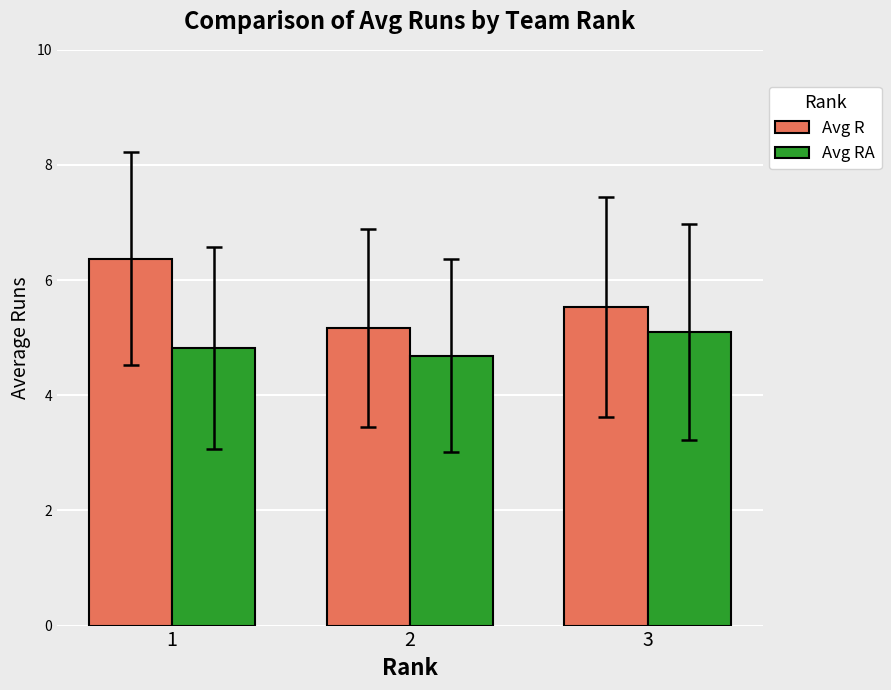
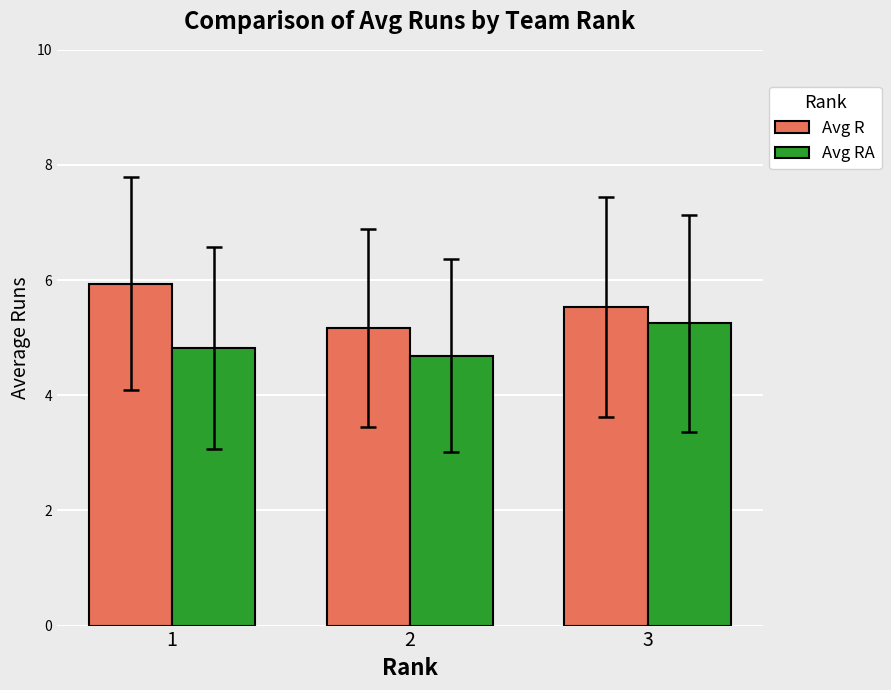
  {
    "Avg R": {
-     "1": 6.4,
+     "1": 5.9,
      "2": 5.2,
      "3": 5.5
    },
    "Avg RA": {
      "1": 4.8,
      "2": 4.7,
-     "3": 5.1
+     "3": 5.3
    }
  }
